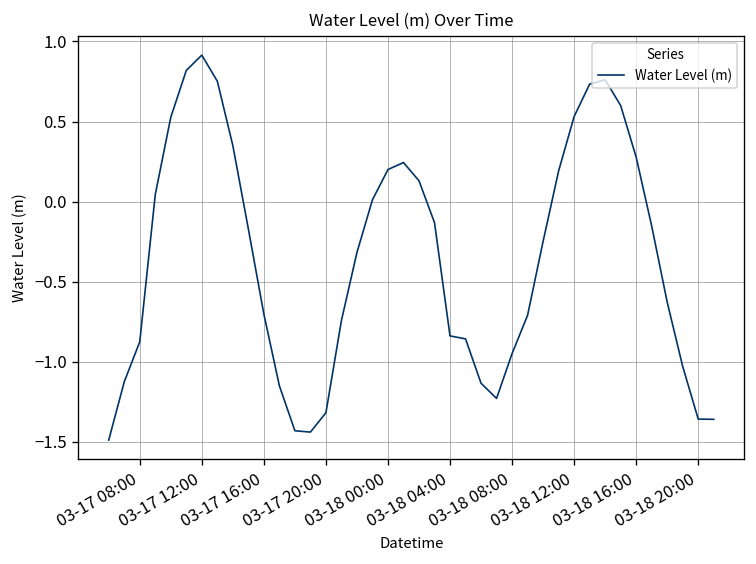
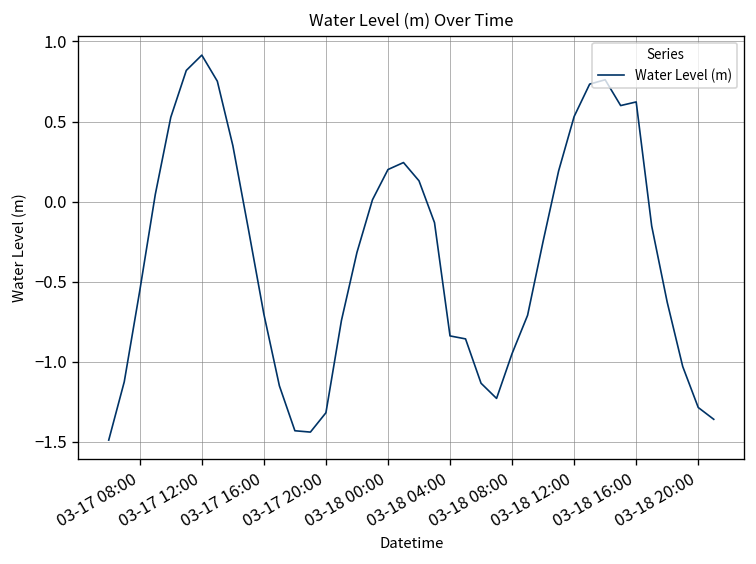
  {
-   "03-17 08:00": -0.88,
+   "03-17 08:00": -0.56,
    "03-17 12:00": 0.91,
    "03-17 16:00": -0.70,
    "03-17 20:00": -1.32,
    "03-18 00:00": 0.20,
    "03-18 04:00": -0.84,
    "03-18 08:00": -0.95,
    "03-18 12:00": 0.53,
-   "03-18 16:00": 0.28,
-   "03-18 20:00": -1.36
+   "03-18 16:00": 0.62,
+   "03-18 20:00": -1.29
  }
